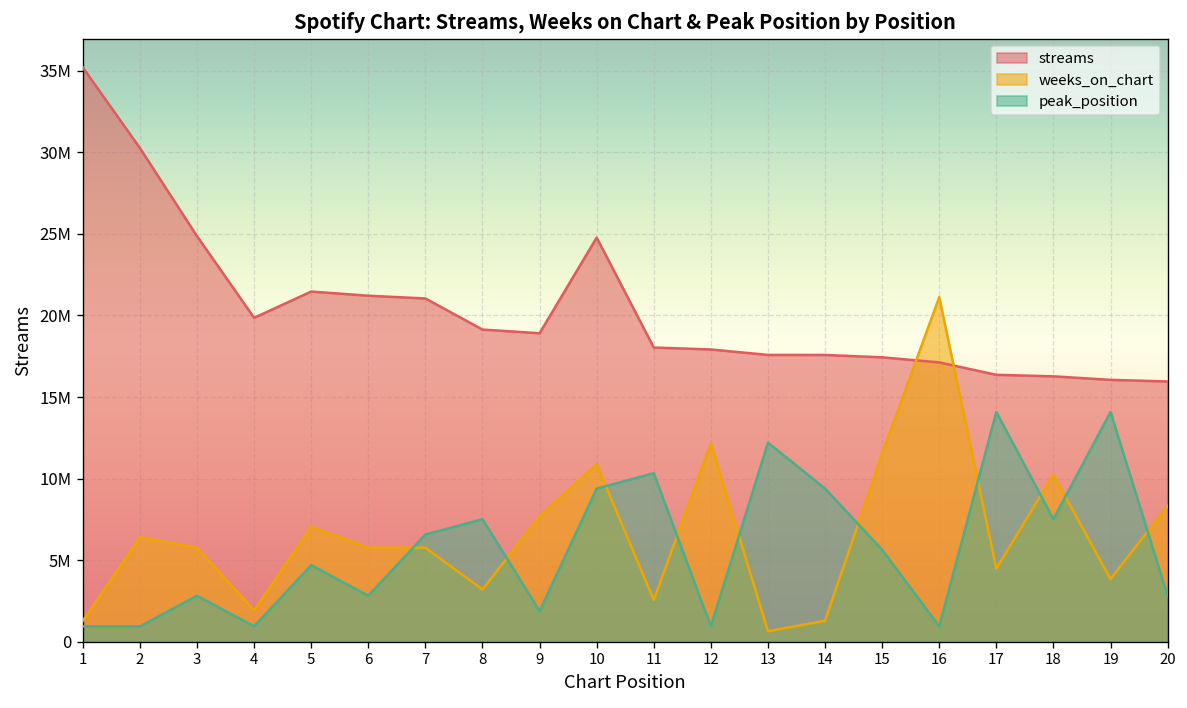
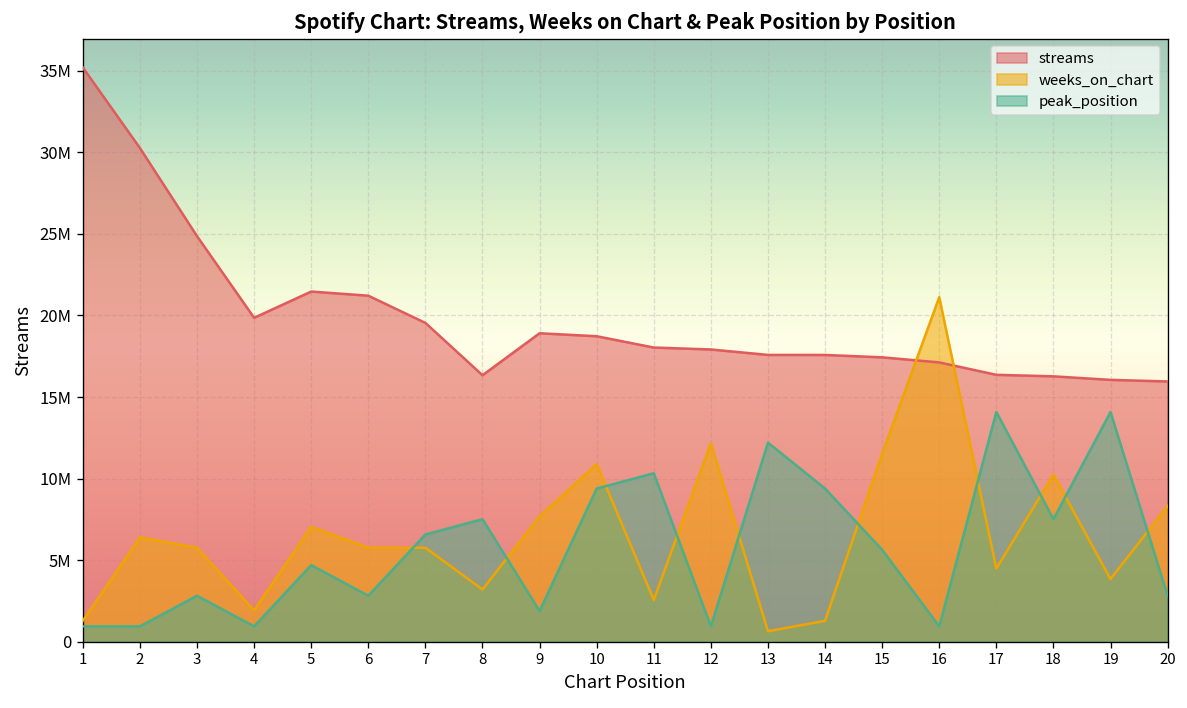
  {
    "streams": {
      "1": 35200000,
      "2": 30300000,
      "3": 24900000,
      "4": 19900000,
      "5": 21500000,
      "6": 21200000,
-     "7": 21000000,
-     "8": 19100000,
+     "7": 19500000,
+     "8": 16300000,
      "9": 18900000,
-     "10": 24800000,
+     "10": 18700000,
      "11": 18000000,
      "12": 17900000,
      "13": 17600000,
      "14": 17600000,
      "15": 17400000,
      "16": 17100000,
      "17": 16400000,
      "18": 16300000,
      "19": 16100000,
      "20": 16000000
    },
    "weeks_on_chart": {
      "1": 1300000,
      "2": 6400000,
      "3": 5800000,
      "4": 1900000,
      "5": 7000000,
      "6": 5800000,
      "7": 5800000,
      "8": 3200000,
      "9": 7700000,
      "10": 10900000,
      "11": 2600000,
      "12": 12200000,
      "13": 600000,
      "14": 1300000,
      "15": 11500000,
      "16": 21100000,
      "17": 4500000,
      "18": 10200000,
      "19": 3800000,
      "20": 8300000
    },
    "peak_position": {
      "1": 900000,
      "2": 900000,
      "3": 2800000,
      "4": 900000,
      "5": 4700000,
      "6": 2800000,
      "7": 6600000,
      "8": 7500000,
      "9": 1900000,
      "10": 9400000,
      "11": 10300000,
      "12": 900000,
      "13": 12200000,
      "14": 9400000,
      "15": 5600000,
      "16": 900000,
      "17": 14100000,
      "18": 7500000,
      "19": 14100000,
      "20": 2800000
    }
  }
